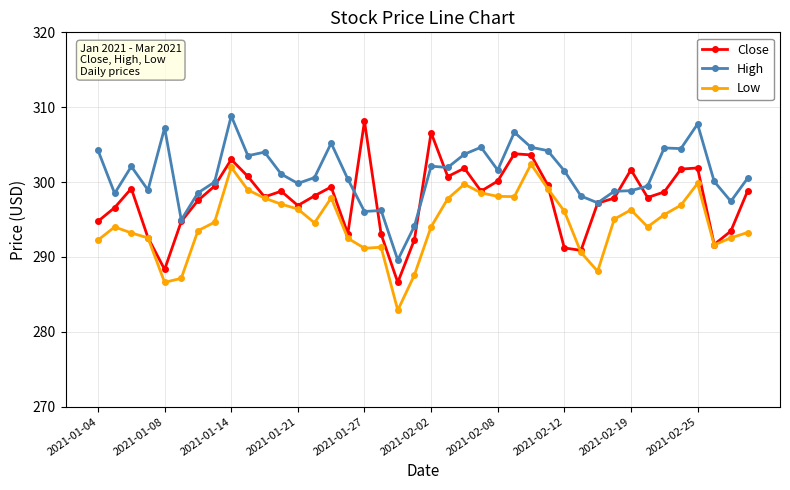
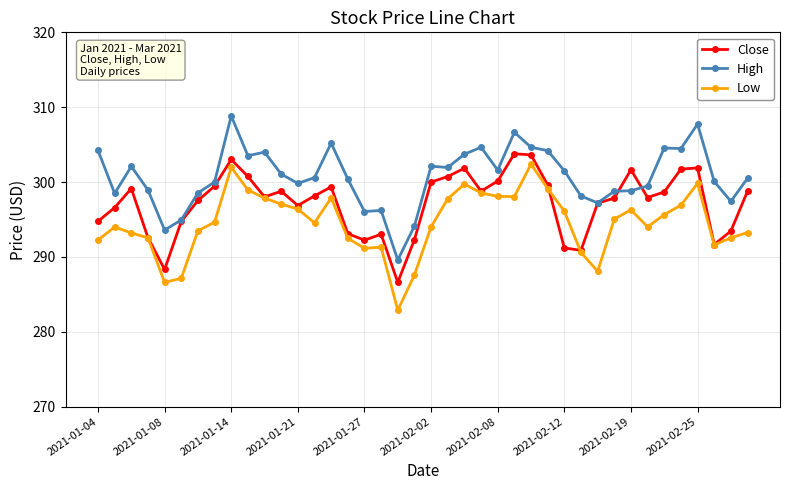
  {
    "Close": {
      "2021-01-04": 295,
      "2021-01-08": 288,
      "2021-01-14": 303,
      "2021-01-21": 297,
-     "2021-01-27": 308,
-     "2021-02-02": 307,
+     "2021-01-27": 292,
+     "2021-02-02": 300,
      "2021-02-08": 300,
      "2021-02-12": 291,
      "2021-02-19": 302,
      "2021-02-25": 302
    },
    "High": {
      "2021-01-04": 304,
-     "2021-01-08": 307,
+     "2021-01-08": 294,
      "2021-01-14": 309,
      "2021-01-21": 300,
      "2021-01-27": 296,
      "2021-02-02": 302,
      "2021-02-08": 302,
      "2021-02-12": 302,
      "2021-02-19": 299,
      "2021-02-25": 308
    },
    "Low": {
      "2021-01-04": 292,
      "2021-01-08": 287,
      "2021-01-14": 302,
      "2021-01-21": 296,
      "2021-01-27": 291,
      "2021-02-02": 294,
      "2021-02-08": 298,
      "2021-02-12": 296,
      "2021-02-19": 296,
      "2021-02-25": 300
    }
  }
